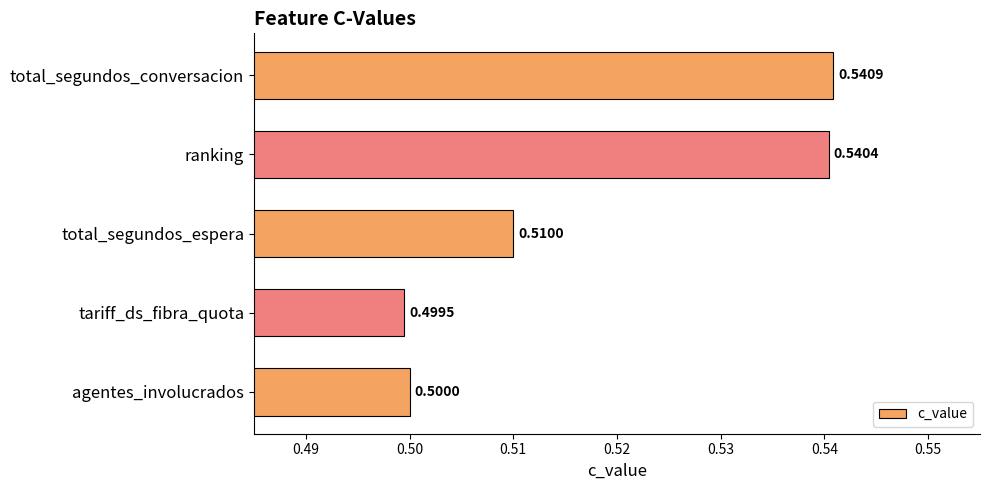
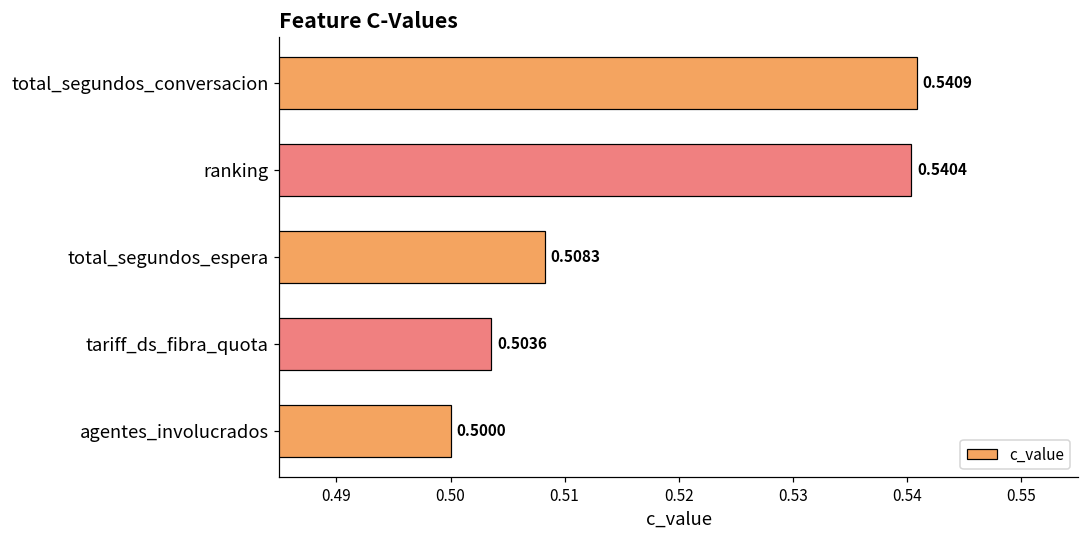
  {
    "total_segundos_conversacion": 0.5409,
    "ranking": 0.5404,
-   "total_segundos_espera": 0.5100,
-   "tariff_ds_fibra_quota": 0.4995,
+   "total_segundos_espera": 0.5083,
+   "tariff_ds_fibra_quota": 0.5036,
    "agentes_involucrados": 0.5000
  }
